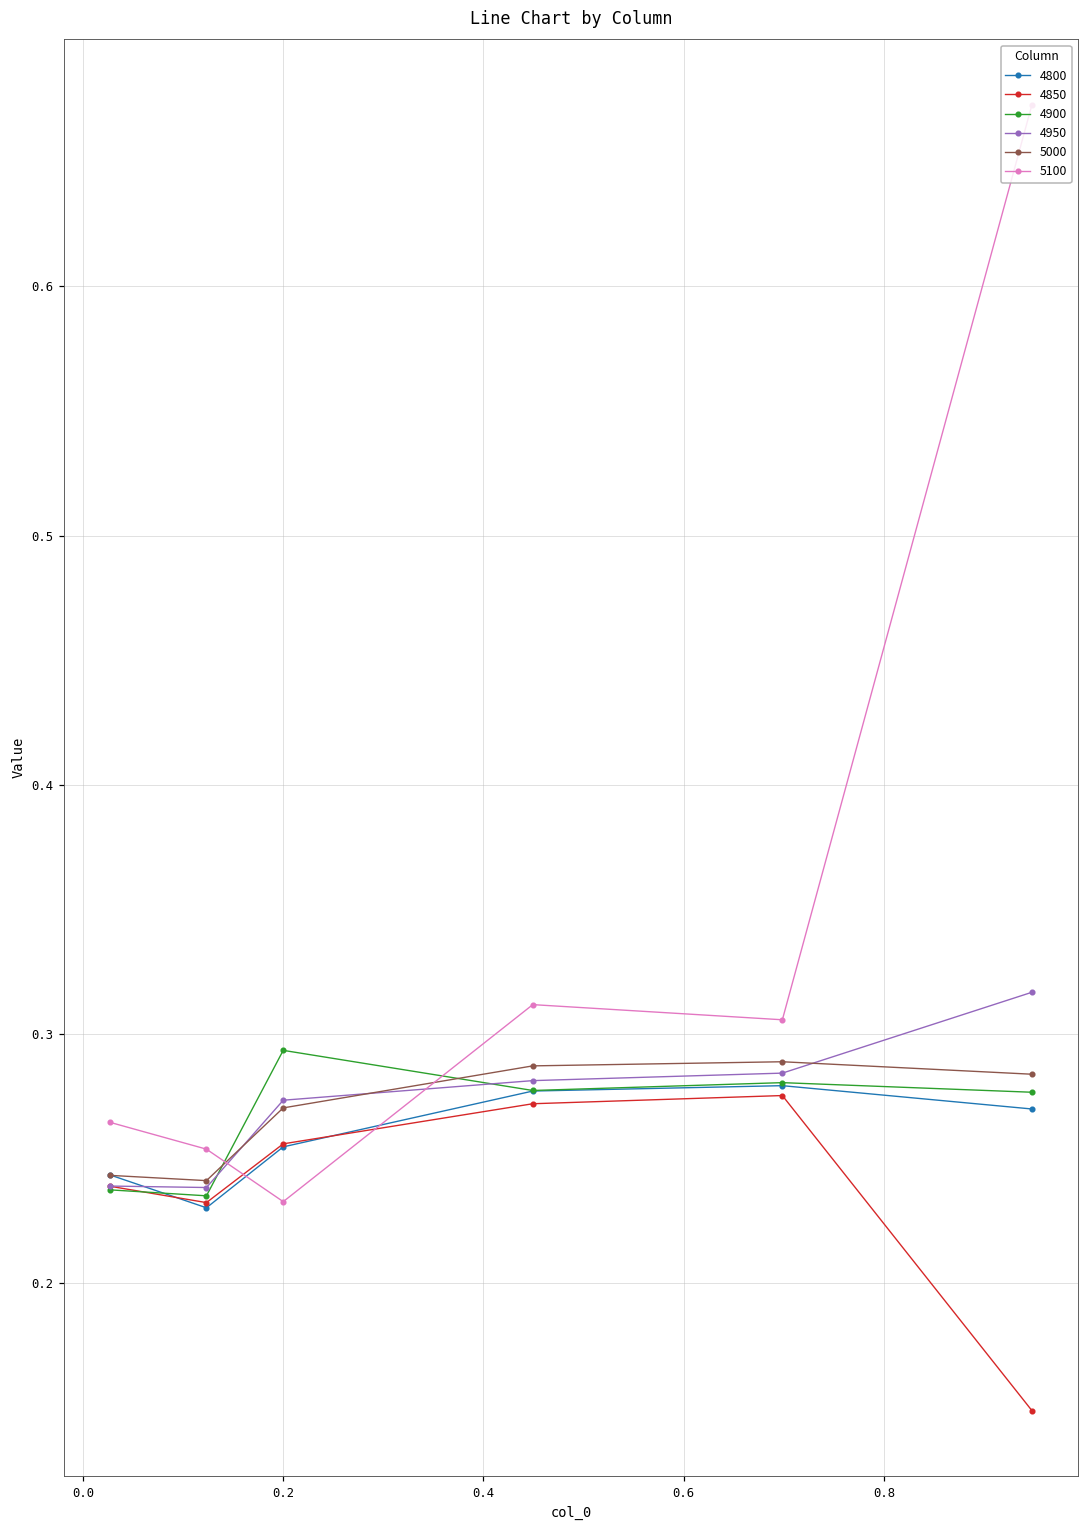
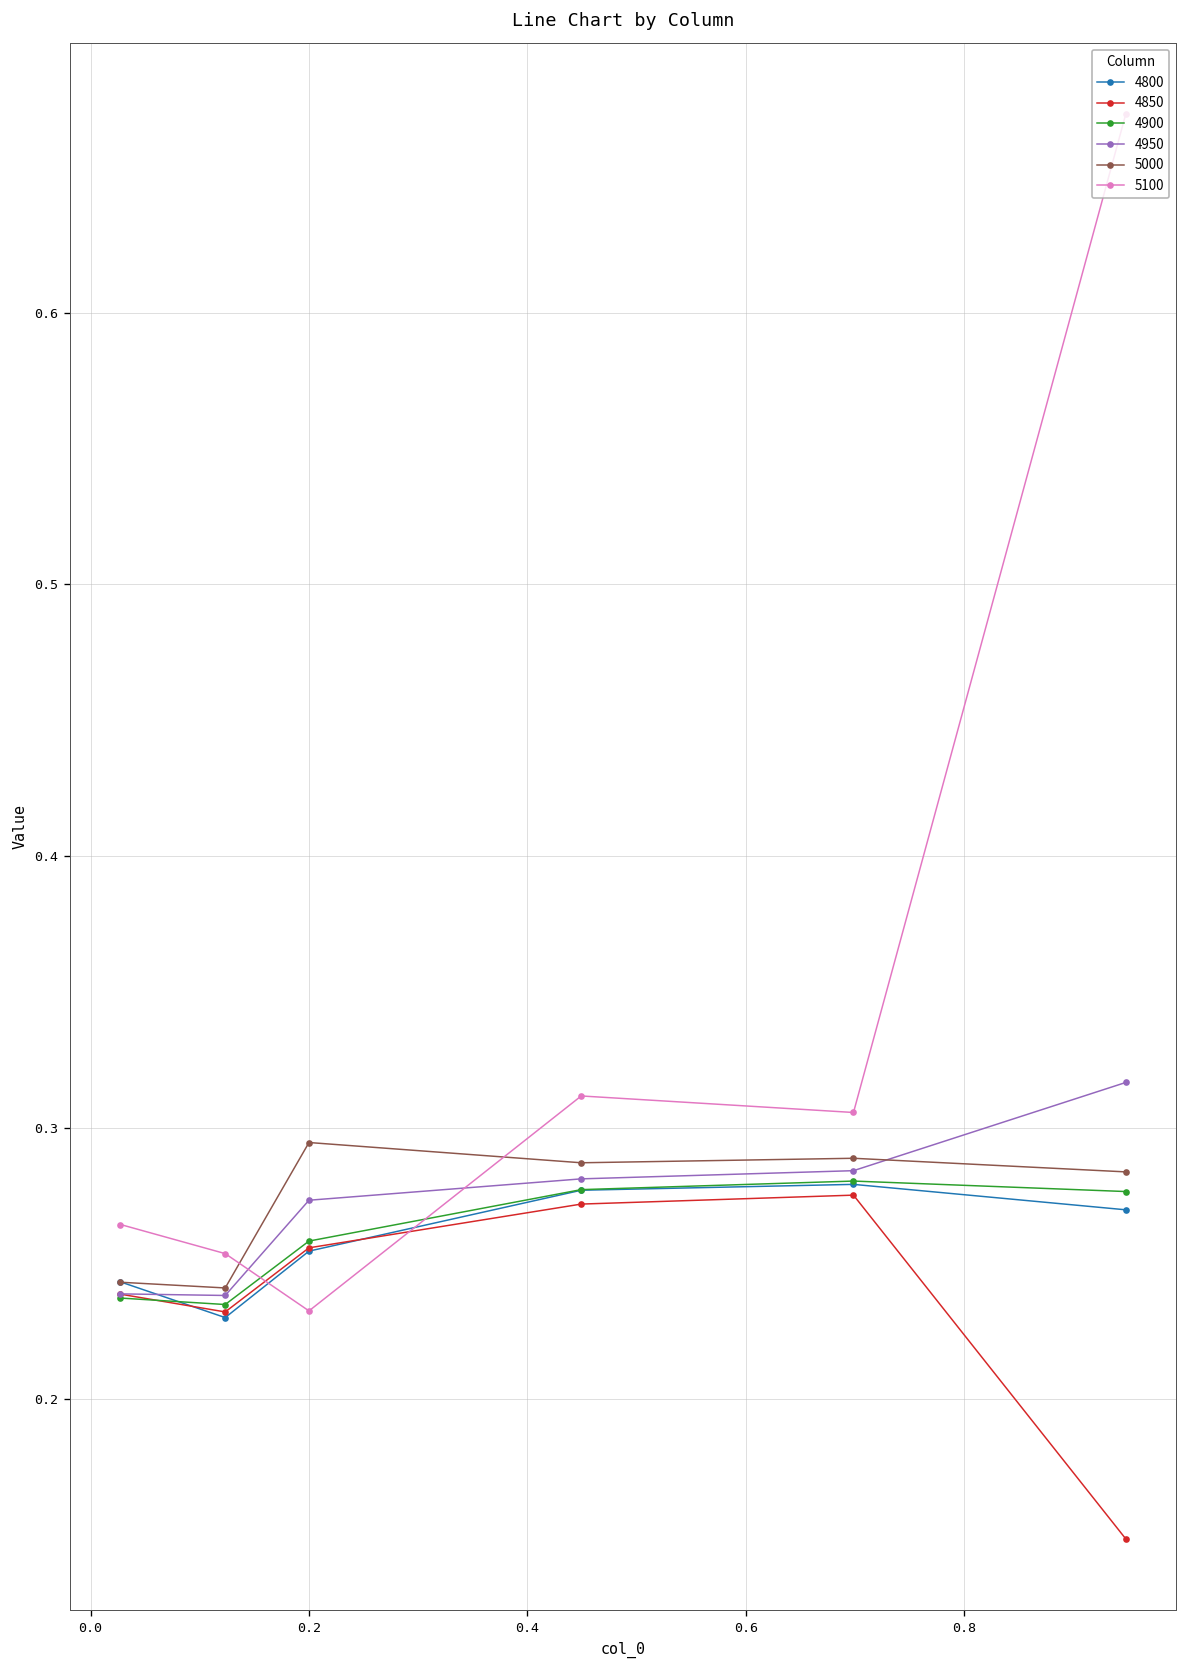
  {
    "4800": {
      "0.2": 0.255
    },
    "4850": {
      "0.2": 0.256
    },
    "4900": {
-     "0.2": 0.293
+     "0.2": 0.258
    },
    "4950": {
      "0.2": 0.273
    },
    "5000": {
-     "0.2": 0.270
+     "0.2": 0.295
    },
    "5100": {
      "0.2": 0.233
    }
  }
